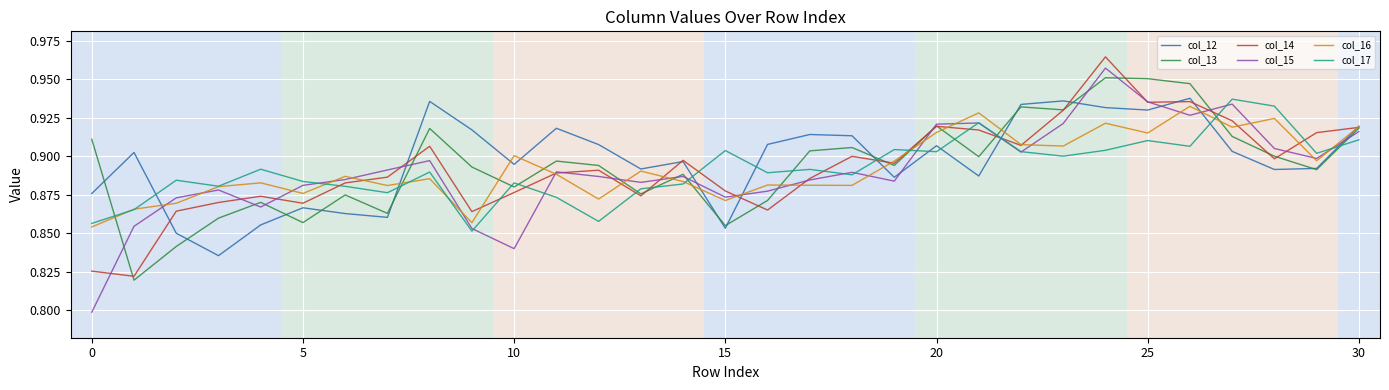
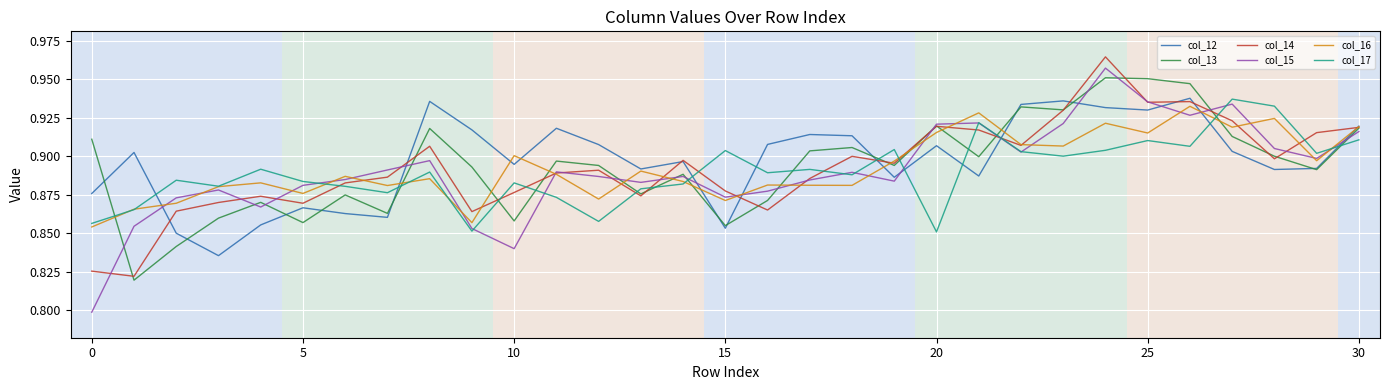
  {
    "col_12": {
      "0": 0.876,
      "5": 0.867,
      "10": 0.895,
      "15": 0.853,
      "20": 0.907,
      "25": 0.930
    },
    "col_13": {
      "0": 0.911,
      "5": 0.857,
-     "10": 0.880,
+     "10": 0.858,
      "15": 0.855,
      "25": 0.950
    },
    "col_14": {
      "0": 0.825,
      "5": 0.870,
      "10": 0.877,
      "15": 0.878
    },
    "col_15": {
      "0": 0.799,
      "5": 0.881,
      "10": 0.840,
      "15": 0.873,
      "30": 0.916
    },
    "col_16": {
      "0": 0.854,
      "5": 0.876,
      "10": 0.900,
      "15": 0.871,
      "20": 0.915,
      "25": 0.915
    },
    "col_17": {
      "0": 0.856,
      "5": 0.884,
      "10": 0.883,
      "15": 0.904,
-     "20": 0.903,
+     "20": 0.851,
      "25": 0.910,
      "30": 0.911
    }
  }
